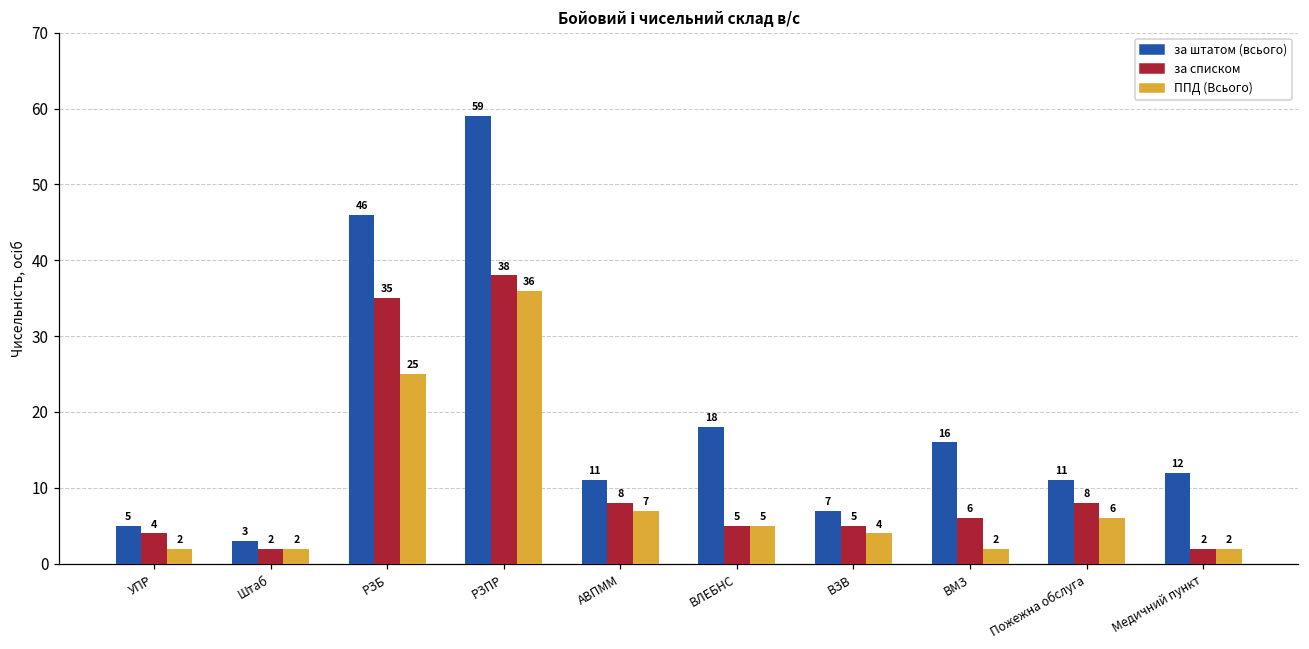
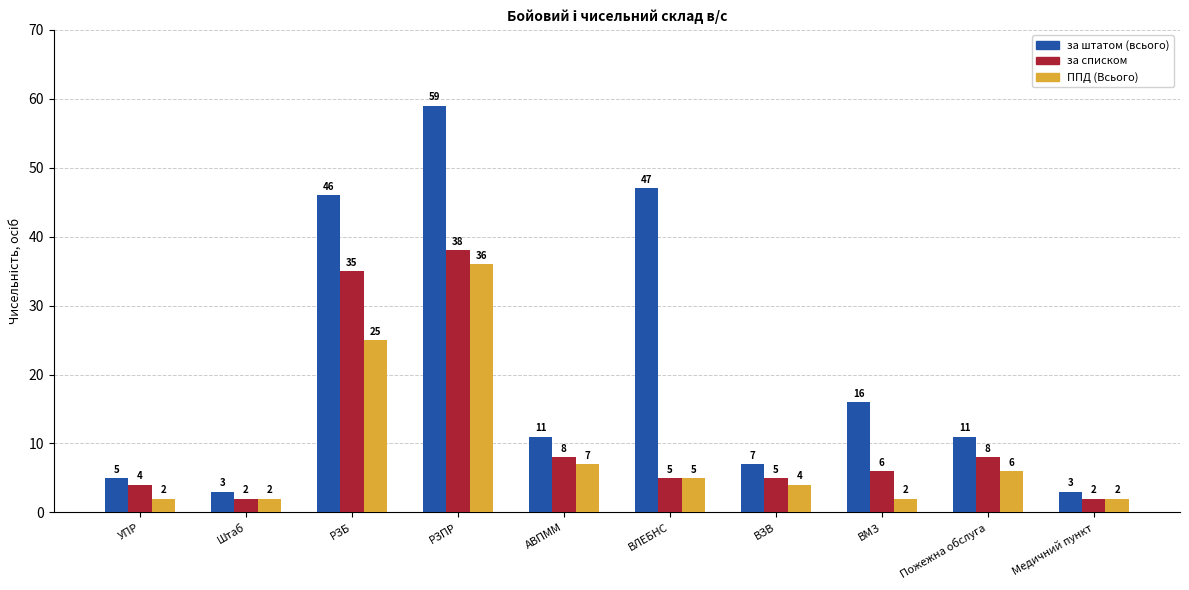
  {
    "за штатом (всього)": {
      "УПР": 5,
      "Штаб": 3,
      "РЗБ": 46,
      "РЗПР": 59,
      "АВПММ": 11,
-     "ВЛЕБНС": 18,
+     "ВЛЕБНС": 47,
      "ВЗВ": 7,
      "ВМЗ": 16,
      "Пожежна обслуга": 11,
-     "Медичний пункт": 12
+     "Медичний пункт": 3
    },
    "за списком": {
      "УПР": 4,
      "Штаб": 2,
      "РЗБ": 35,
      "РЗПР": 38,
      "АВПММ": 8,
      "ВЛЕБНС": 5,
      "ВЗВ": 5,
      "ВМЗ": 6,
      "Пожежна обслуга": 8,
      "Медичний пункт": 2
    },
    "ППД (Всього)": {
      "УПР": 2,
      "Штаб": 2,
      "РЗБ": 25,
      "РЗПР": 36,
      "АВПММ": 7,
      "ВЛЕБНС": 5,
      "ВЗВ": 4,
      "ВМЗ": 2,
      "Пожежна обслуга": 6,
      "Медичний пункт": 2
    }
  }
